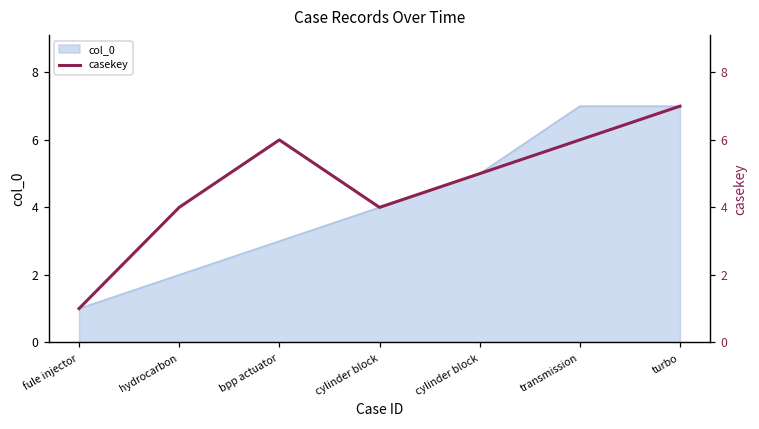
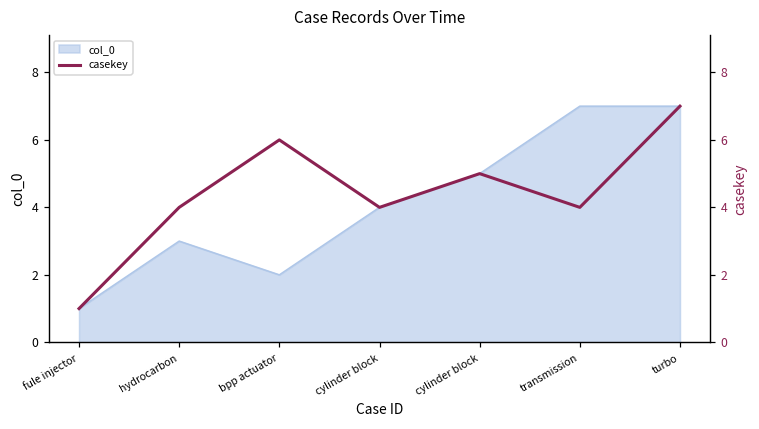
  {
    "col_0": {
      "fule injector": 1,
-     "hydrocarbon": 2,
-     "bpp actuator": 3,
+     "hydrocarbon": 3,
+     "bpp actuator": 2,
      "transmission": 7,
      "turbo": 7
    },
    "casekey": {
      "fule injector": 1,
      "hydrocarbon": 4,
      "bpp actuator": 6,
-     "transmission": 6,
+     "transmission": 4,
      "turbo": 7
    }
  }
